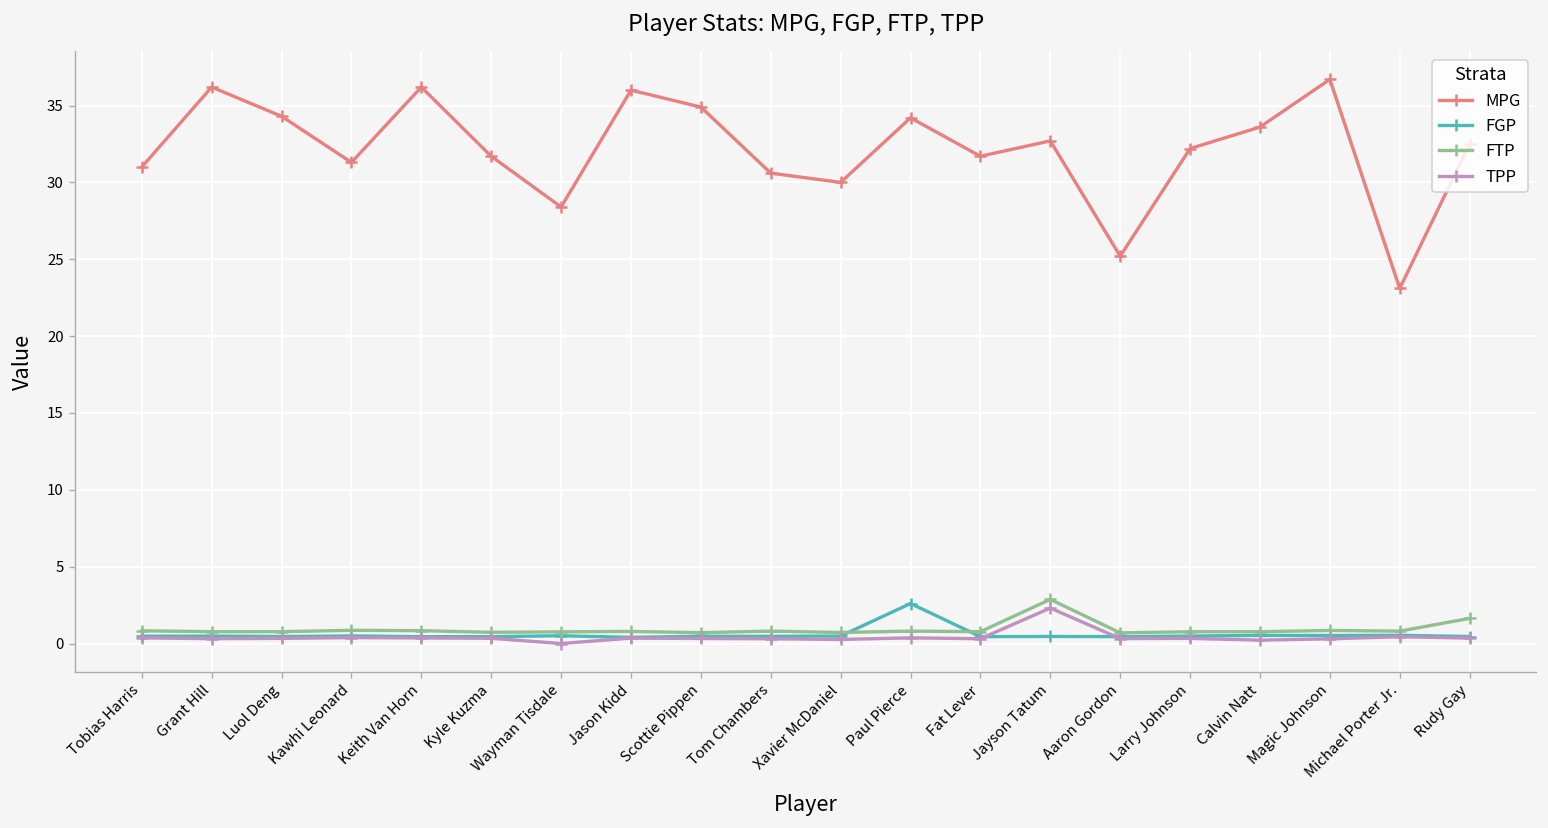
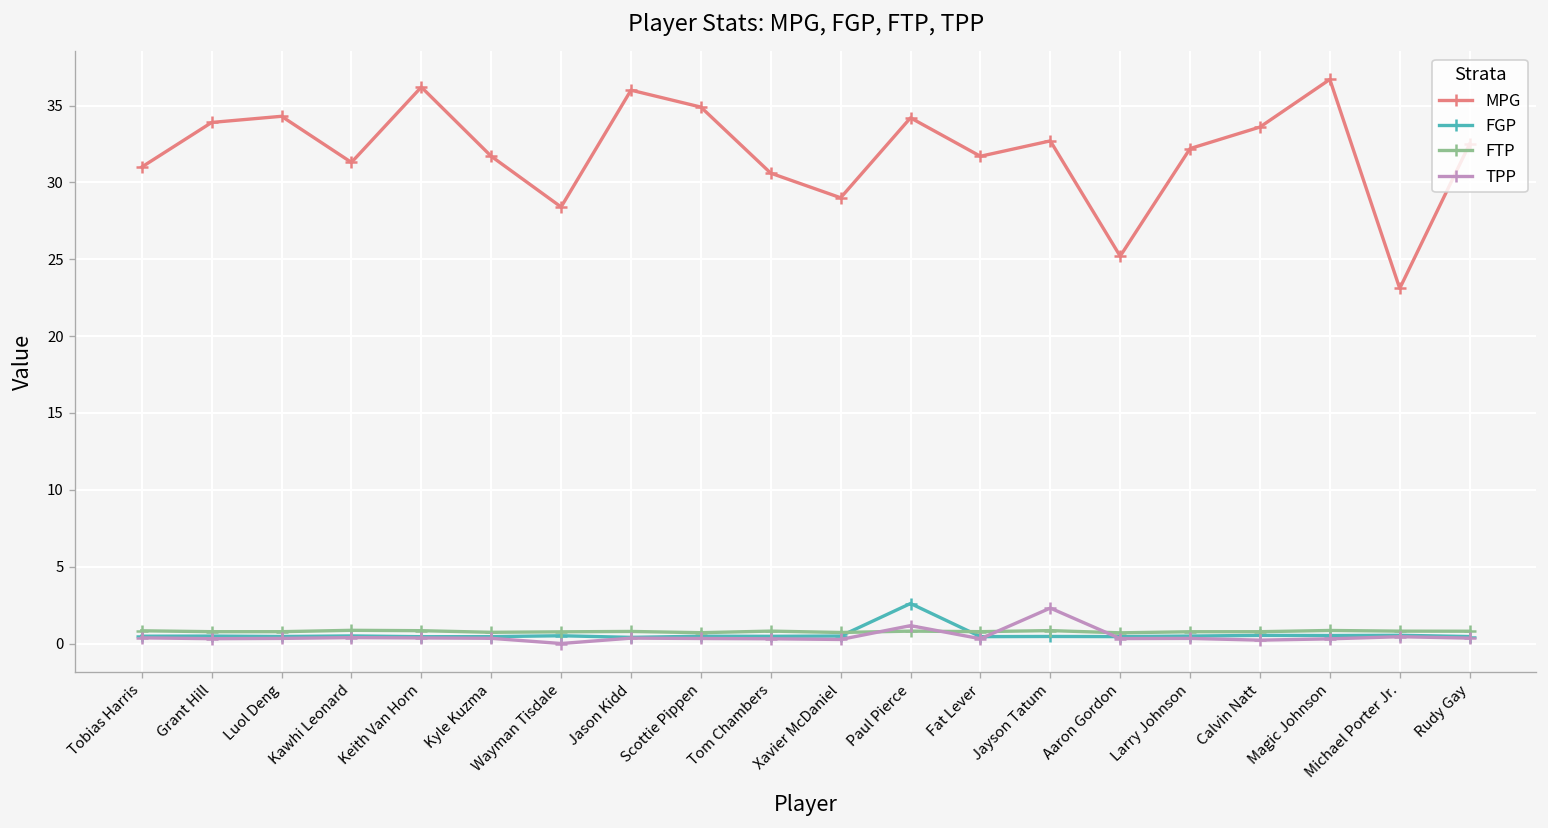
  {
    "MPG": {
      "Tobias Harris": 31.0,
-     "Grant Hill": 36.2,
+     "Grant Hill": 33.9,
      "Luol Deng": 34.3,
      "Kawhi Leonard": 31.3,
      "Keith Van Horn": 36.2,
      "Kyle Kuzma": 31.7,
      "Wayman Tisdale": 28.4,
      "Jason Kidd": 36.0,
      "Scottie Pippen": 34.9,
      "Tom Chambers": 30.6,
-     "Xavier McDaniel": 30,
+     "Xavier McDaniel": 29,
      "Paul Pierce": 34.2,
      "Fat Lever": 31.7,
      "Jayson Tatum": 32.7,
      "Aaron Gordon": 25.2,
      "Larry Johnson": 32.2,
      "Calvin Natt": 33.6,
      "Magic Johnson": 36.7,
      "Michael Porter Jr.": 23.1
    },
    "FGP": {
      "Wayman Tisdale": 0.5,
      "Xavier McDaniel": 0.5,
      "Paul Pierce": 2.6,
      "Jayson Tatum": 0.5,
      "Calvin Natt": 0.5,
      "Magic Johnson": 0.5
    },
    "FTP": {
      "Tobias Harris": 0.8,
      "Grant Hill": 0.8,
      "Luol Deng": 0.8,
      "Kawhi Leonard": 0.9,
      "Keith Van Horn": 0.8,
      "Kyle Kuzma": 0.7,
      "Wayman Tisdale": 0.8,
      "Jason Kidd": 0.8,
      "Scottie Pippen": 0.7,
      "Tom Chambers": 0.8,
      "Xavier McDaniel": 0.7,
      "Paul Pierce": 0.8,
      "Fat Lever": 0.8,
-     "Jayson Tatum": 2.9,
+     "Jayson Tatum": 0.8,
      "Aaron Gordon": 0.7,
      "Larry Johnson": 0.8,
      "Calvin Natt": 0.8,
      "Magic Johnson": 0.8,
      "Michael Porter Jr.": 0.8,
-     "Rudy Gay": 1.6
+     "Rudy Gay": 0.8
    },
    "TPP": {
      "Wayman Tisdale": 0.0,
      "Xavier McDaniel": 0.3,
-     "Paul Pierce": 0.4,
+     "Paul Pierce": 1.2,
      "Jayson Tatum": 2.3,
      "Calvin Natt": 0.2,
      "Magic Johnson": 0.3
    }
  }
